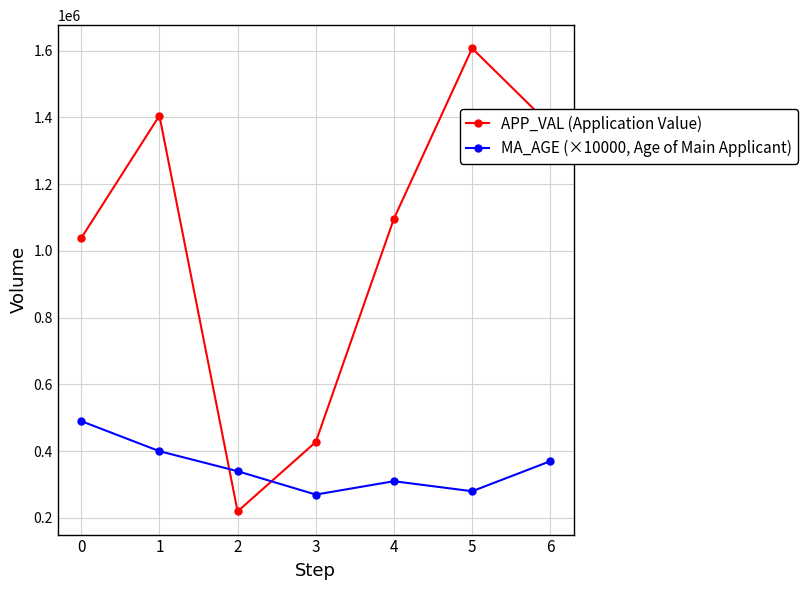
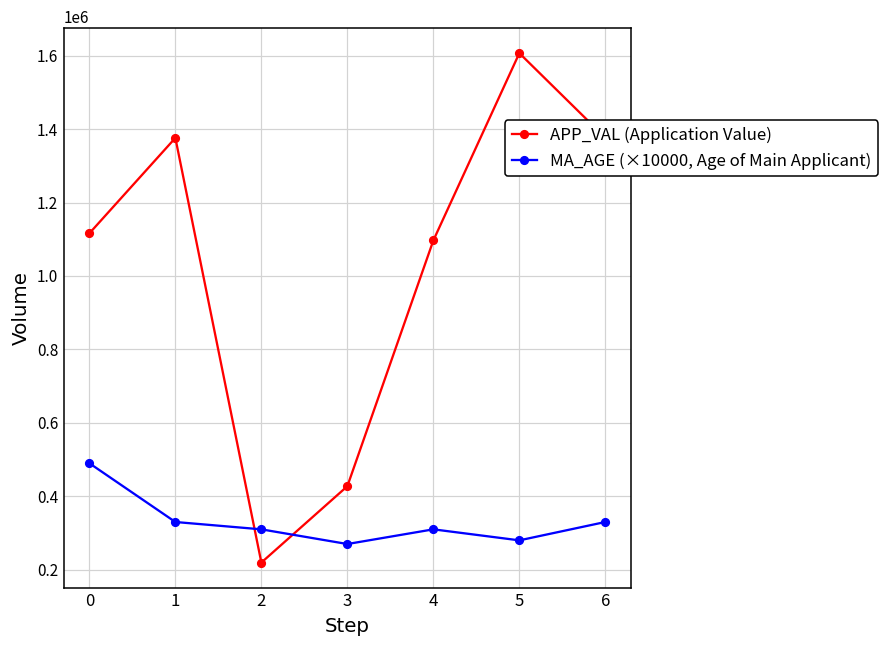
  {
    "APP_VAL (Application Value)": {
-     "0": 1040000,
-     "1": 1410000,
+     "0": 1120000,
+     "1": 1380000,
      "2": 220000,
      "3": 430000,
      "4": 1100000,
      "5": 1610000
    },
    "MA_AGE (×10000, Age of Main Applicant)": {
      "0": 490000,
-     "1": 400000,
-     "2": 340000,
+     "1": 330000,
+     "2": 310000,
      "3": 270000,
      "4": 310000,
      "5": 280000,
-     "6": 370000
+     "6": 330000
    }
  }
